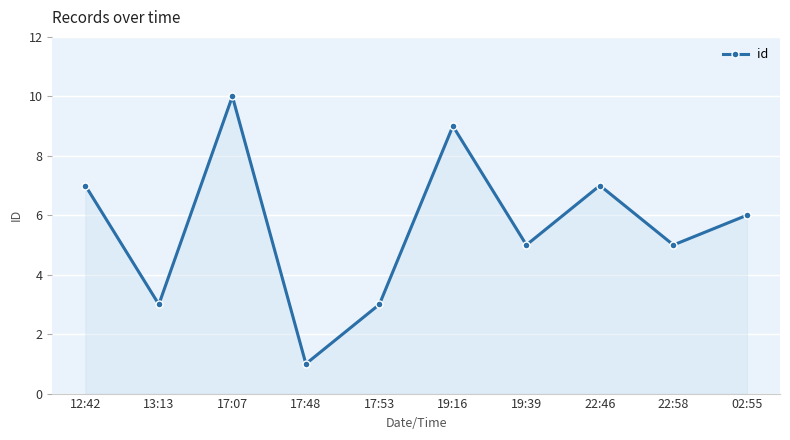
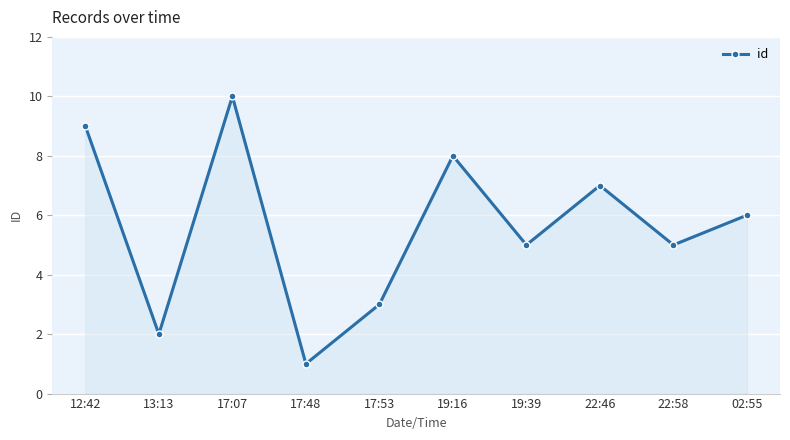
  {
-   "12:42": 7,
-   "13:13": 3,
+   "12:42": 9,
+   "13:13": 2,
    "17:07": 10,
    "17:48": 1,
    "17:53": 3,
-   "19:16": 9,
+   "19:16": 8,
    "19:39": 5,
    "22:46": 7,
    "22:58": 5,
    "02:55": 6
  }
